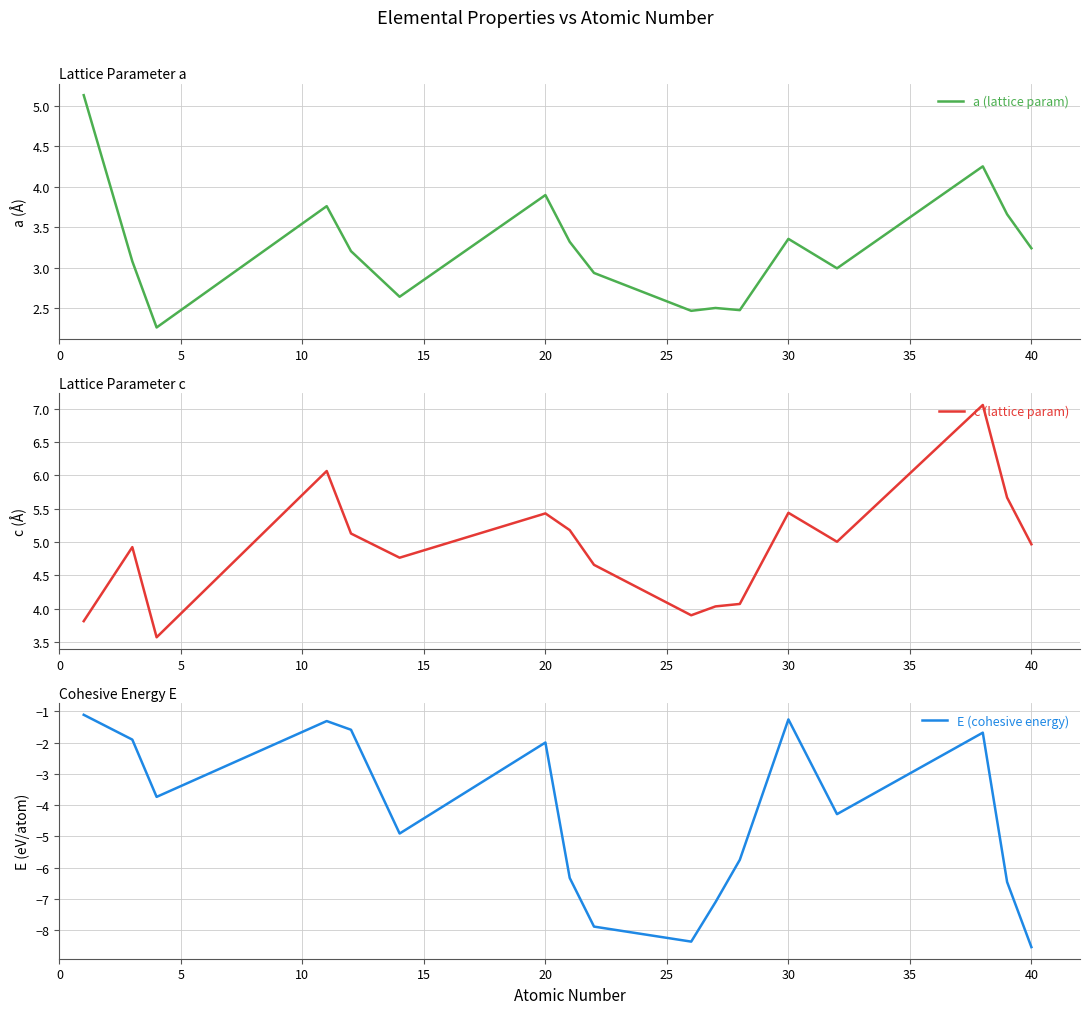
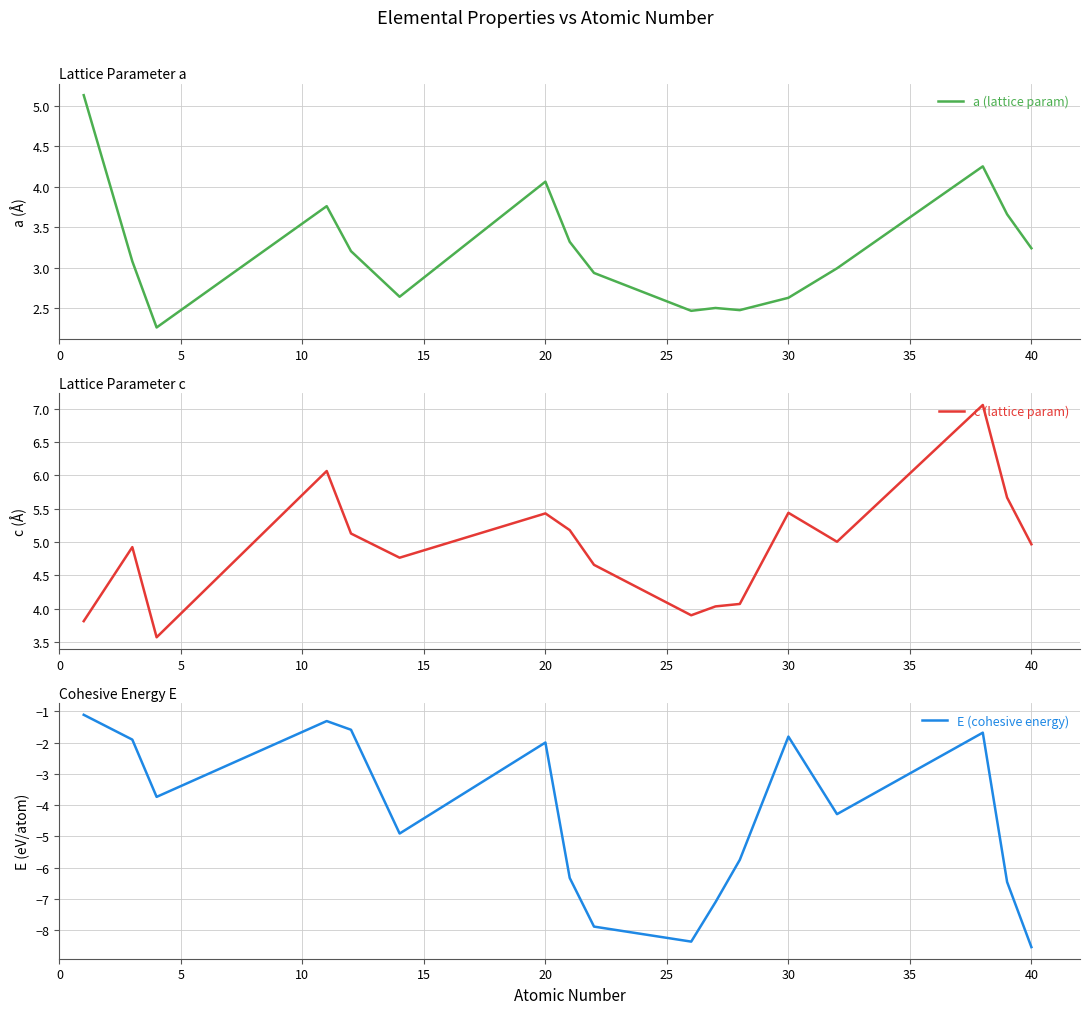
  {
    "Lattice Parameter a": {
-     "20": 3.9,
-     "30": 3.4,
+     "20": 4.1,
+     "30": 2.6,
      "40": 3.2
    },
    "Lattice Parameter c": {
      "20": 5.4,
      "30": 5.4,
      "40": 5.0
    },
    "Cohesive Energy E": {
      "20": -2.0,
-     "30": -1.3,
+     "30": -1.8,
      "40": -8.5
    }
  }
